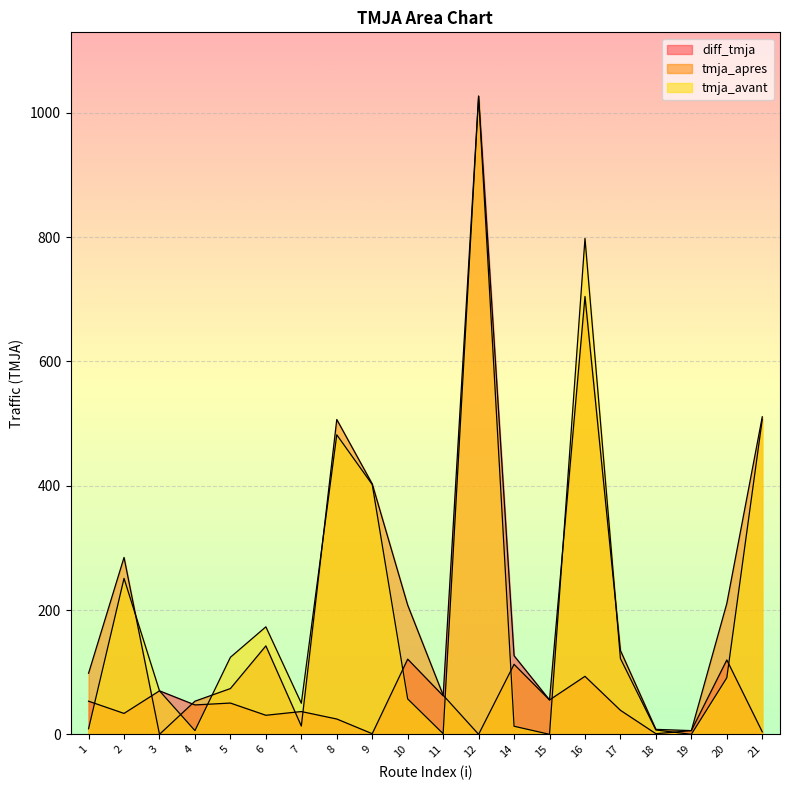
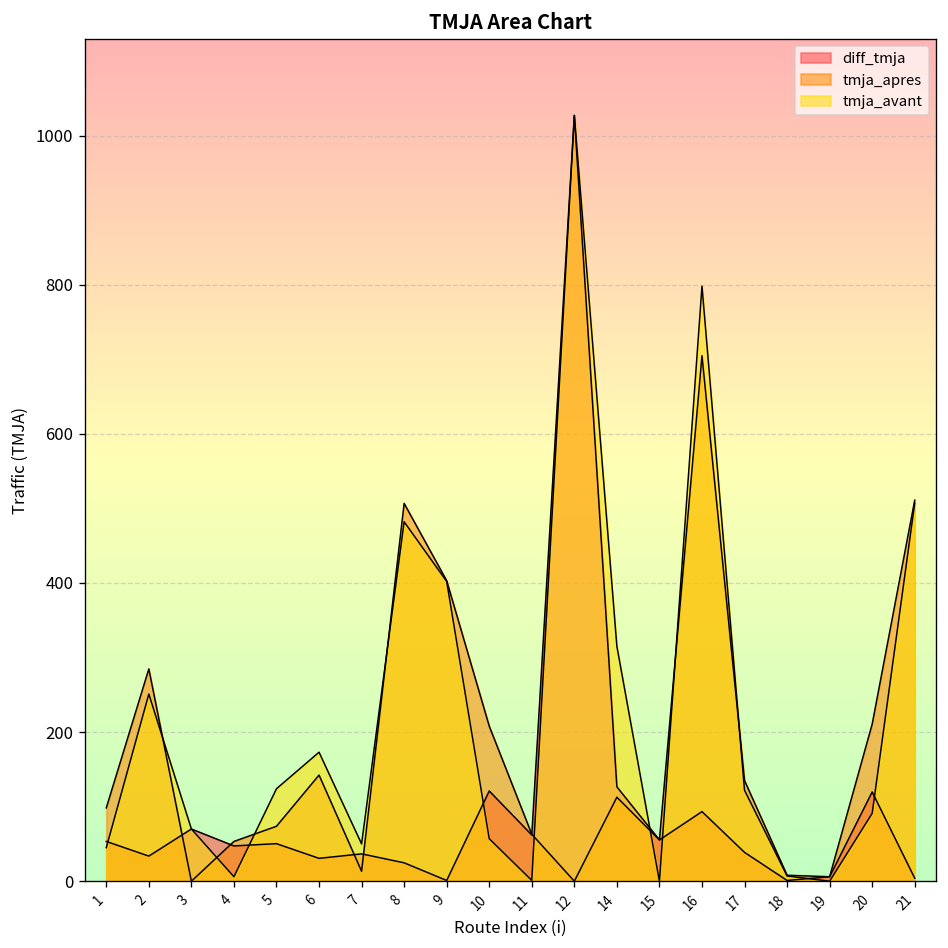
  {
    "diff_tmja": {
      "1": 50,
      "2": 30,
      "4": 50,
      "5": 50,
      "6": 30,
      "7": 40,
      "8": 20,
      "9": 0,
      "10": 120,
      "14": 130,
      "16": 90,
      "17": 40,
      "18": 0,
      "20": 120,
      "21": 0
    },
    "tmja_apres": {
      "1": 100,
      "2": 280,
      "3": 0,
      "4": 50,
      "5": 70,
      "6": 140,
      "7": 10,
      "8": 510,
      "10": 210,
      "12": 0,
      "14": 110,
      "16": 700,
      "17": 130,
      "20": 210
    },
    "tmja_avant": {
-     "1": 10,
+     "1": 50,
      "2": 250,
      "4": 10,
      "5": 120,
      "6": 170,
      "7": 50,
      "8": 480,
      "10": 60,
      "11": 0,
-     "14": 10,
+     "14": 320,
      "15": 0,
      "16": 800,
      "17": 120,
      "19": 0,
      "20": 90
    }
  }
